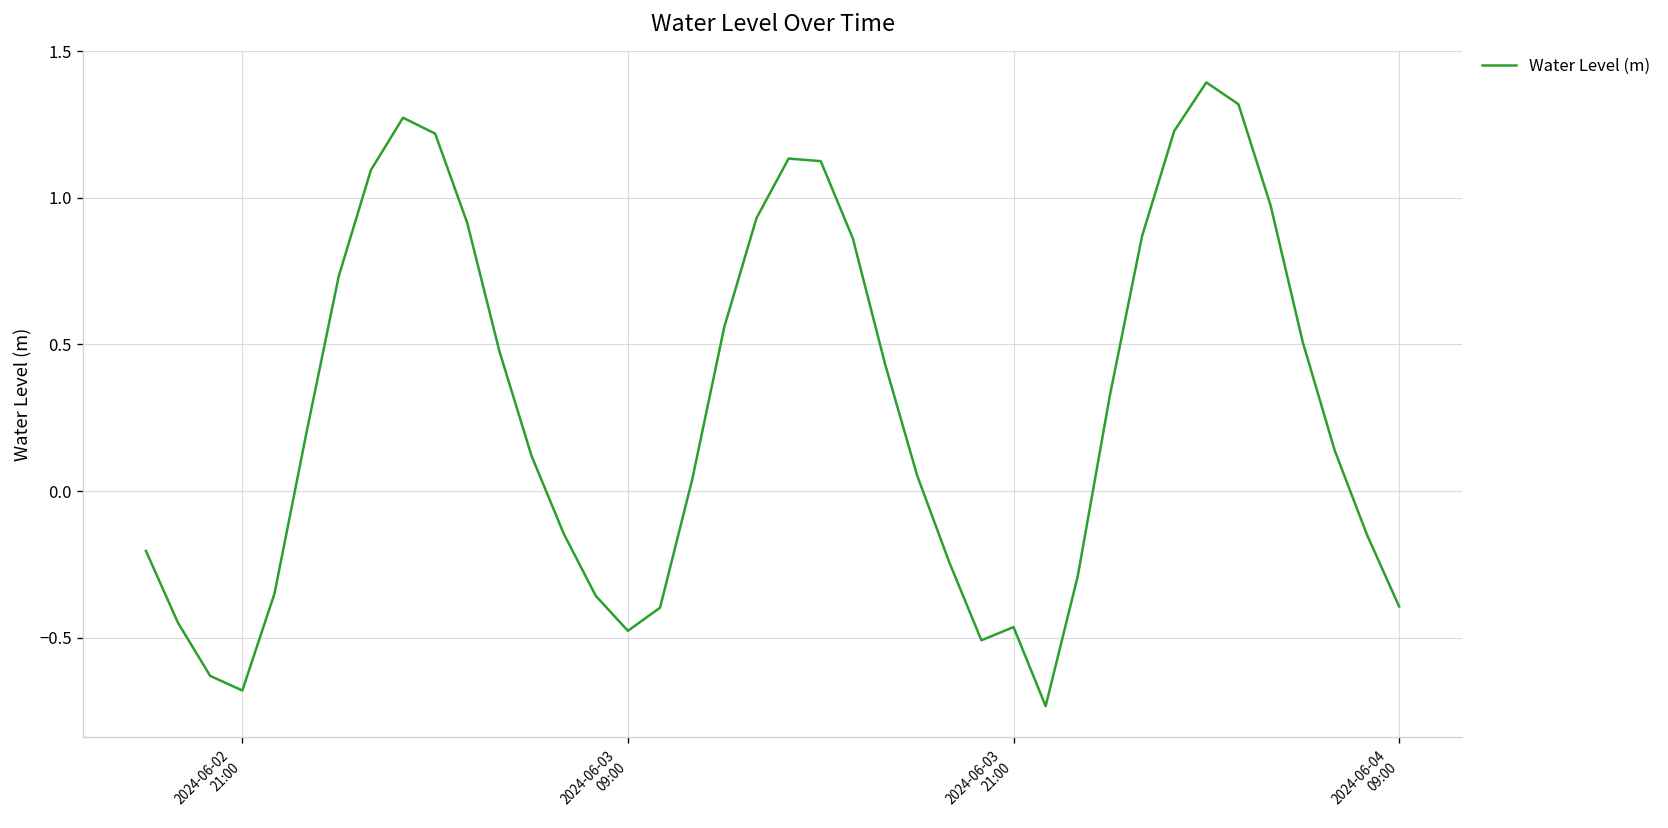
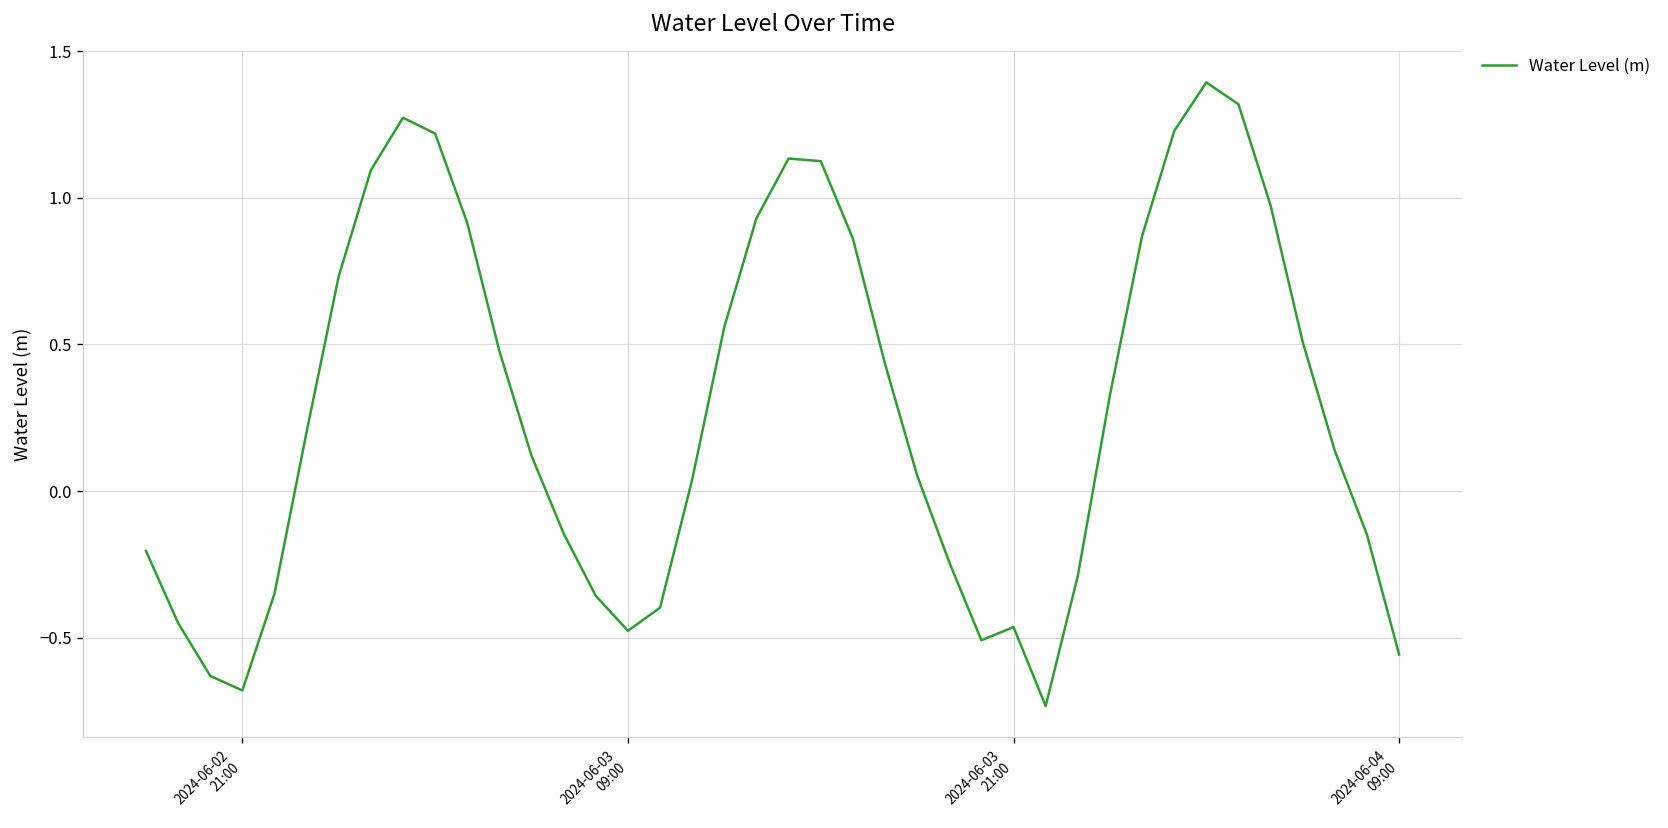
  {
    "2024-06-02 21:00": -0.68,
    "2024-06-03 09:00": -0.48,
    "2024-06-03 21:00": -0.46,
-   "2024-06-04 09:00": -0.39
+   "2024-06-04 09:00": -0.56
  }
